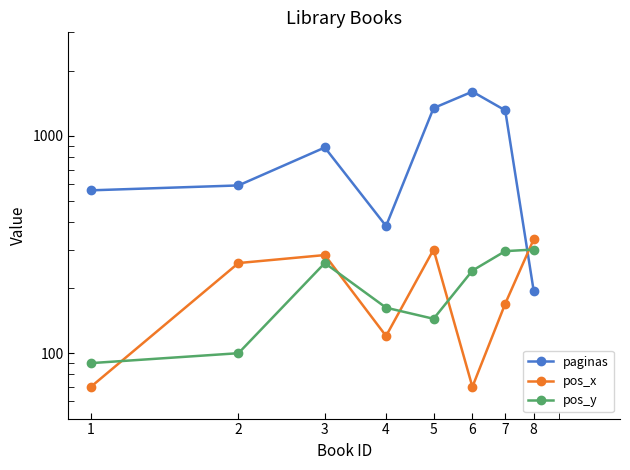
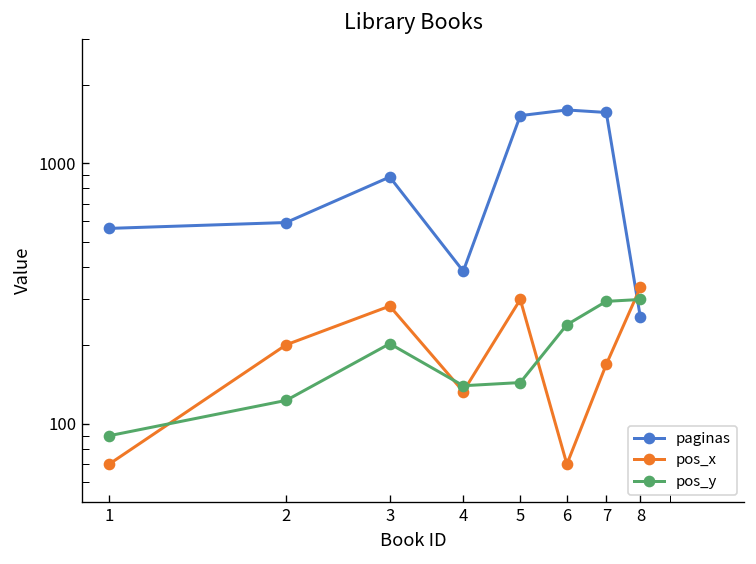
  {
    "paginas": {
      "1": 560,
      "2": 590,
      "3": 890,
      "4": 390,
-     "5": 1300,
+     "5": 1500,
      "6": 1600,
-     "7": 1300,
-     "8": 190
+     "7": 1600,
+     "8": 260
    },
    "pos_x": {
      "1": 70,
-     "2": 260,
+     "2": 200,
      "3": 280,
-     "4": 120,
+     "4": 130,
      "5": 300,
      "6": 70,
      "7": 170,
      "8": 330
    },
    "pos_y": {
      "1": 90,
-     "2": 100,
-     "3": 260,
-     "4": 160,
+     "2": 120,
+     "3": 200,
+     "4": 140,
      "5": 140,
      "6": 240,
      "7": 300,
      "8": 300
    }
  }
